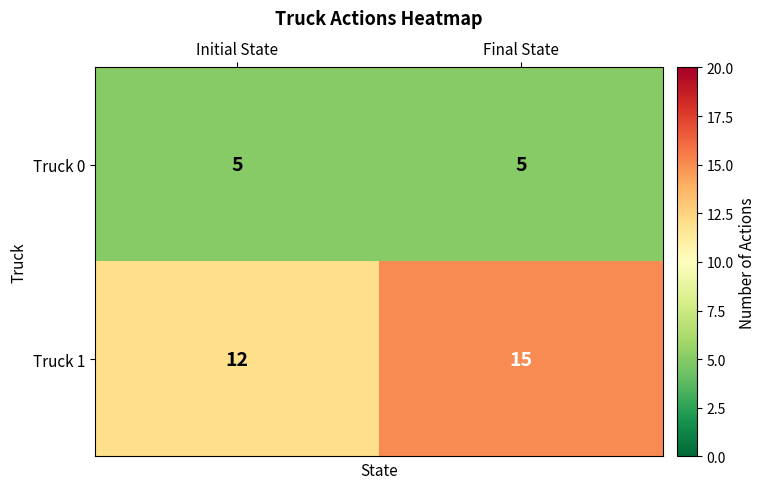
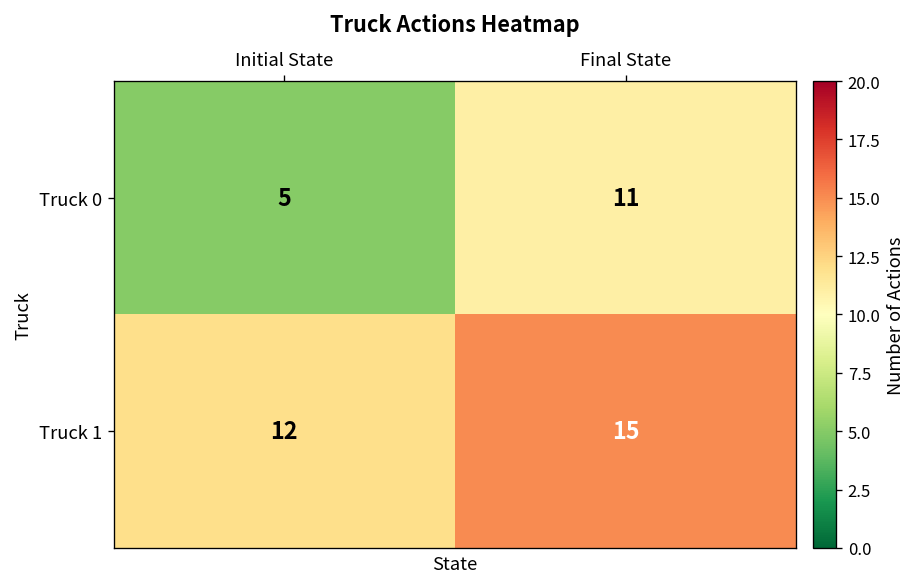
  {
    "Truck 0": {
      "Initial State": 5,
-     "Final State": 5
+     "Final State": 11
    },
    "Truck 1": {
      "Initial State": 12,
      "Final State": 15
    }
  }
